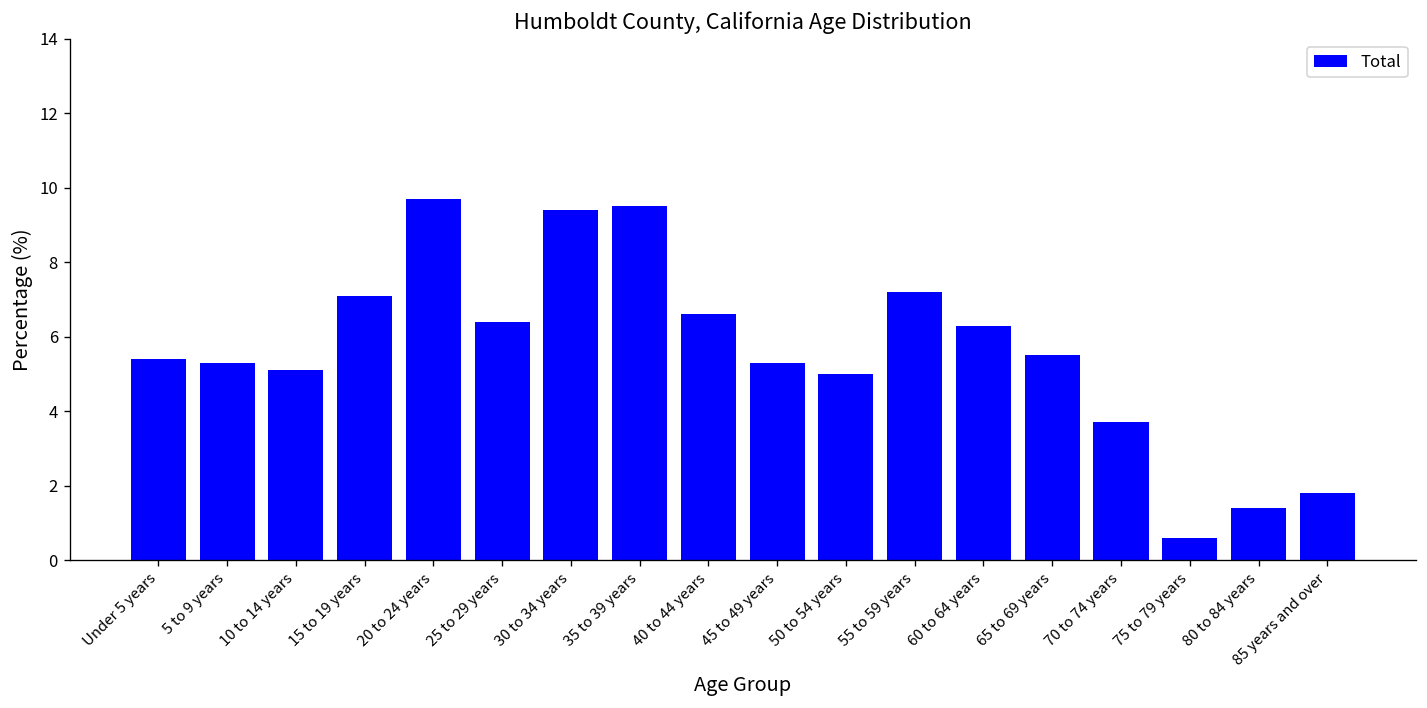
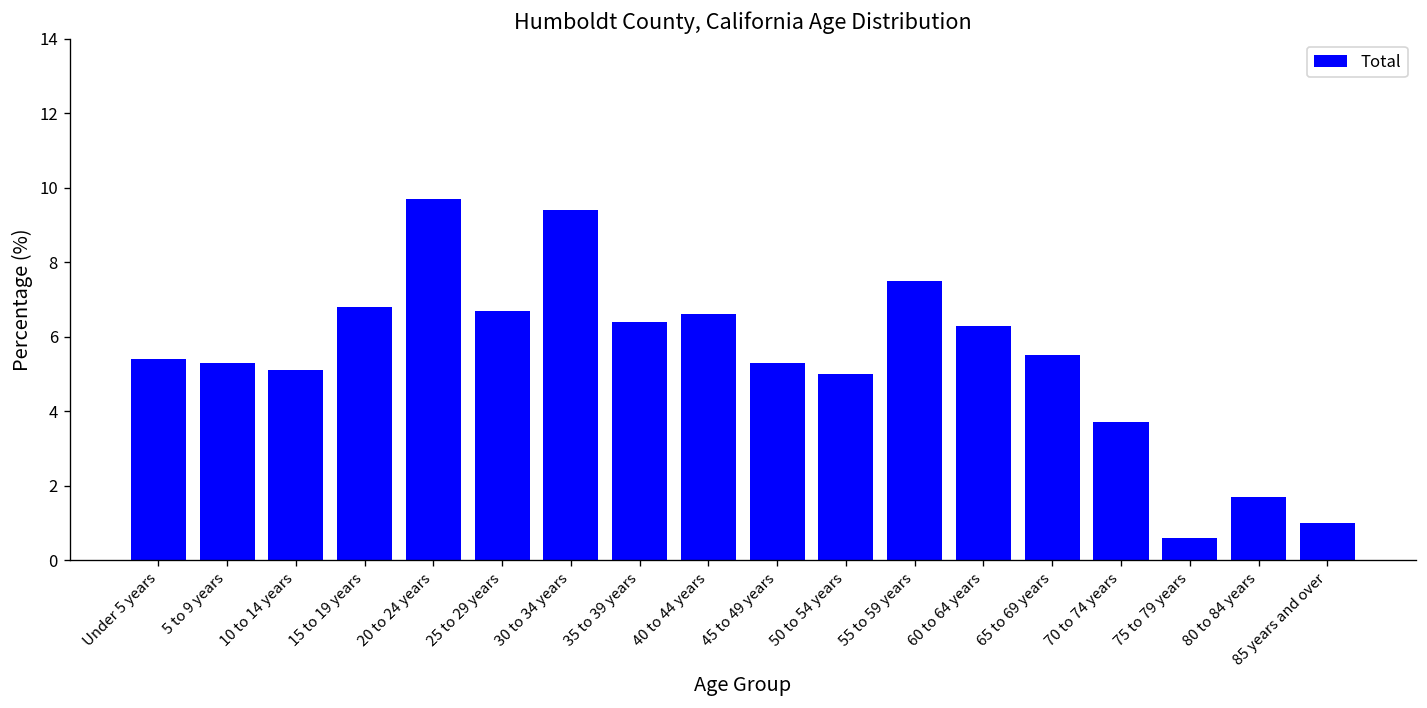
  {
    "Under 5 years": 5.4,
    "5 to 9 years": 5.3,
    "10 to 14 years": 5.1,
-   "15 to 19 years": 7.1,
+   "15 to 19 years": 6.8,
    "20 to 24 years": 9.7,
-   "25 to 29 years": 6.4,
+   "25 to 29 years": 6.7,
    "30 to 34 years": 9.4,
-   "35 to 39 years": 9.5,
+   "35 to 39 years": 6.4,
    "40 to 44 years": 6.6,
    "45 to 49 years": 5.3,
    "50 to 54 years": 5.0,
-   "55 to 59 years": 7.2,
+   "55 to 59 years": 7.5,
    "60 to 64 years": 6.3,
    "65 to 69 years": 5.5,
    "70 to 74 years": 3.7,
    "75 to 79 years": 0.6,
-   "80 to 84 years": 1.4,
-   "85 years and over": 1.8
+   "80 to 84 years": 1.7,
+   "85 years and over": 1.0
  }
